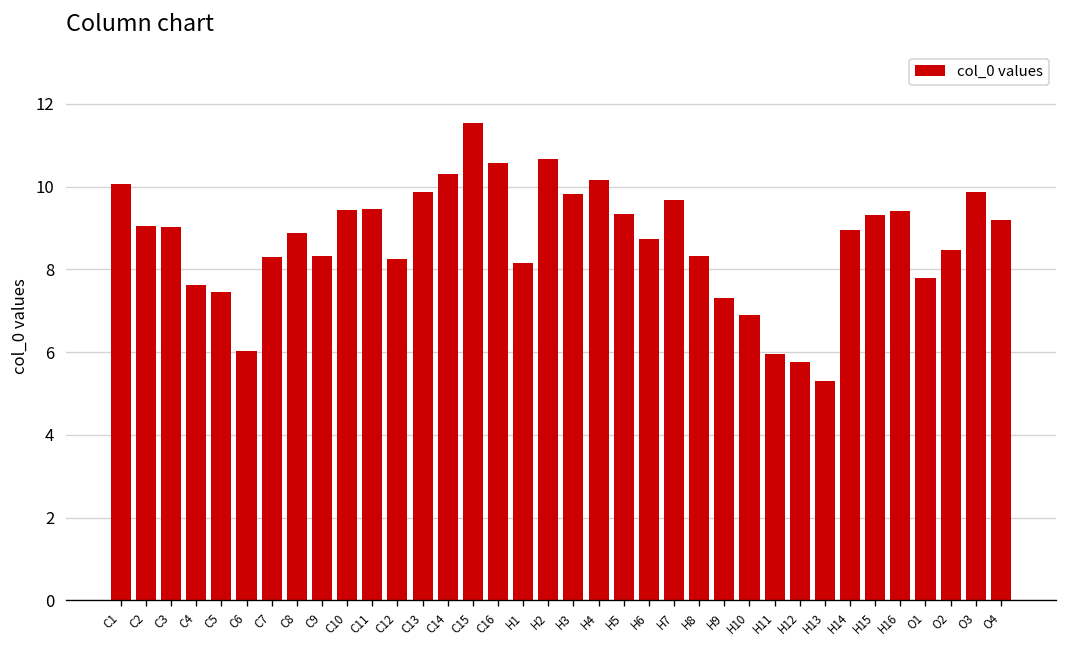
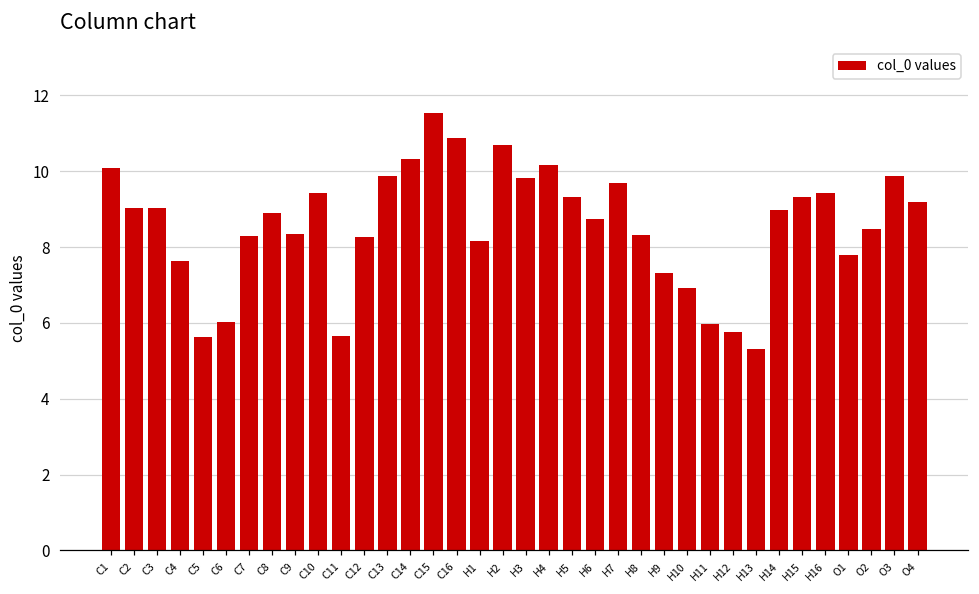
  {
    "C1": 10.1,
    "C2": 9.0,
    "C3": 9.0,
    "C4": 7.6,
-   "C5": 7.5,
+   "C5": 5.6,
    "C6": 6.0,
    "C7": 8.3,
    "C8": 8.9,
    "C9": 8.3,
    "C10": 9.4,
-   "C11": 9.5,
+   "C11": 5.7,
    "C12": 8.3,
    "C13": 9.9,
    "C14": 10.3,
    "C15": 11.5,
-   "C16": 10.6,
+   "C16": 10.9,
    "H1": 8.2,
    "H2": 10.7,
    "H3": 9.8,
    "H4": 10.2,
    "H5": 9.3,
    "H6": 8.7,
    "H7": 9.7,
    "H8": 8.3,
    "H9": 7.3,
    "H10": 6.9,
    "H11": 6.0,
    "H12": 5.8,
    "H13": 5.3,
    "H14": 9.0,
    "H15": 9.3,
    "H16": 9.4,
    "O1": 7.8,
    "O2": 8.5,
    "O3": 9.9,
    "O4": 9.2
  }
